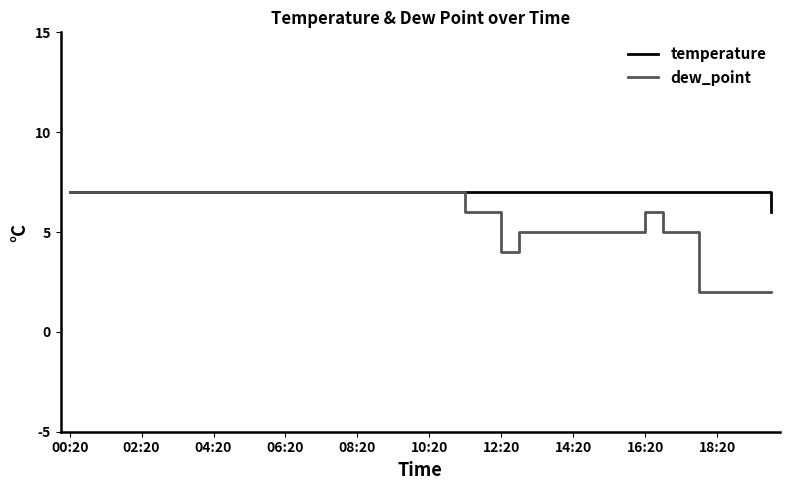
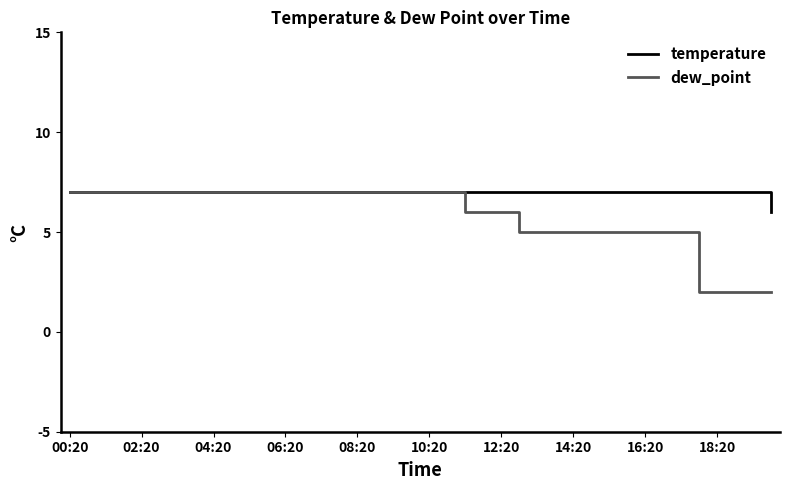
  {
    "temperature": {
      "12:20": 7,
      "14:20": 7,
      "16:20": 7,
      "18:20": 7
    },
    "dew_point": {
-     "12:20": 4,
+     "12:20": 6,
      "14:20": 5,
-     "16:20": 6,
+     "16:20": 5,
      "18:20": 2
    }
  }
